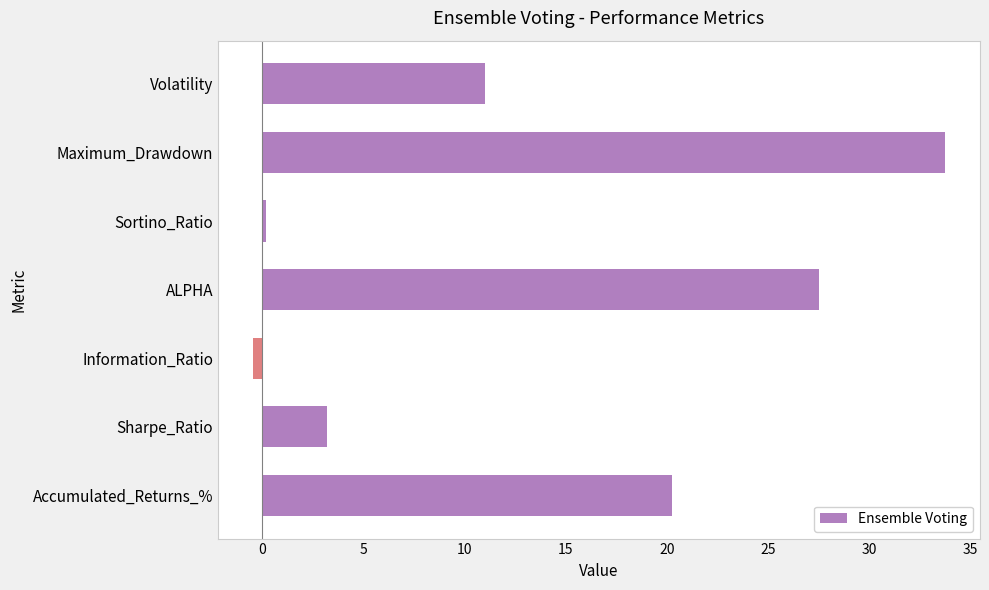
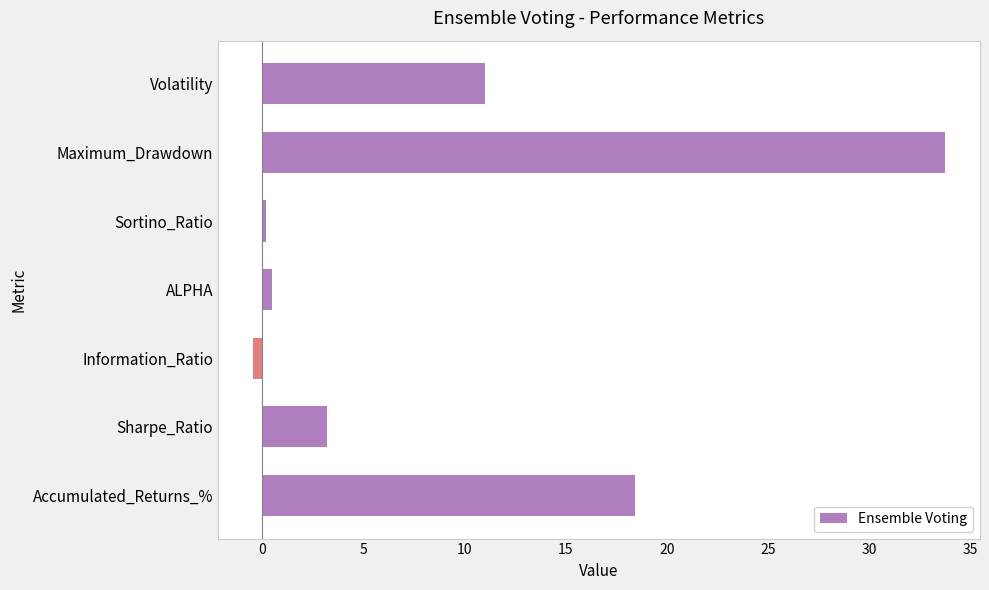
  {
    "Volatility": 11.0,
    "Maximum_Drawdown": 33.8,
    "Sortino_Ratio": 0.2,
-   "ALPHA": 27.5,
+   "ALPHA": 0.5,
    "Information_Ratio": -0.5,
    "Sharpe_Ratio": 3.2,
-   "Accumulated_Returns_%": 20.3
+   "Accumulated_Returns_%": 18.4
  }
